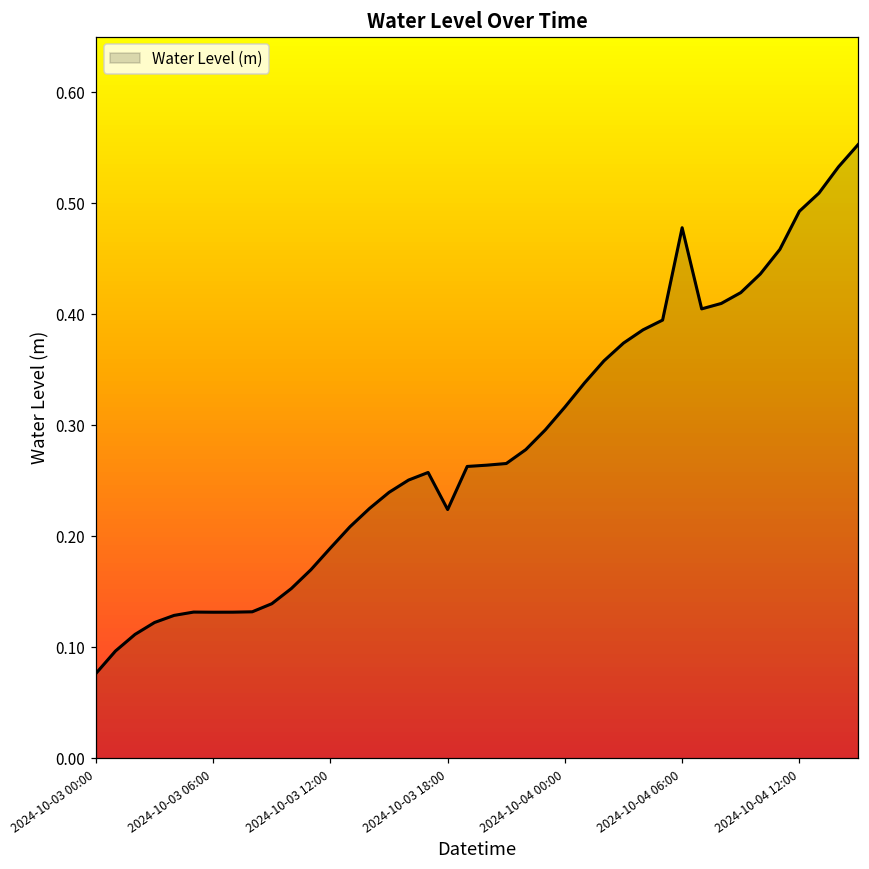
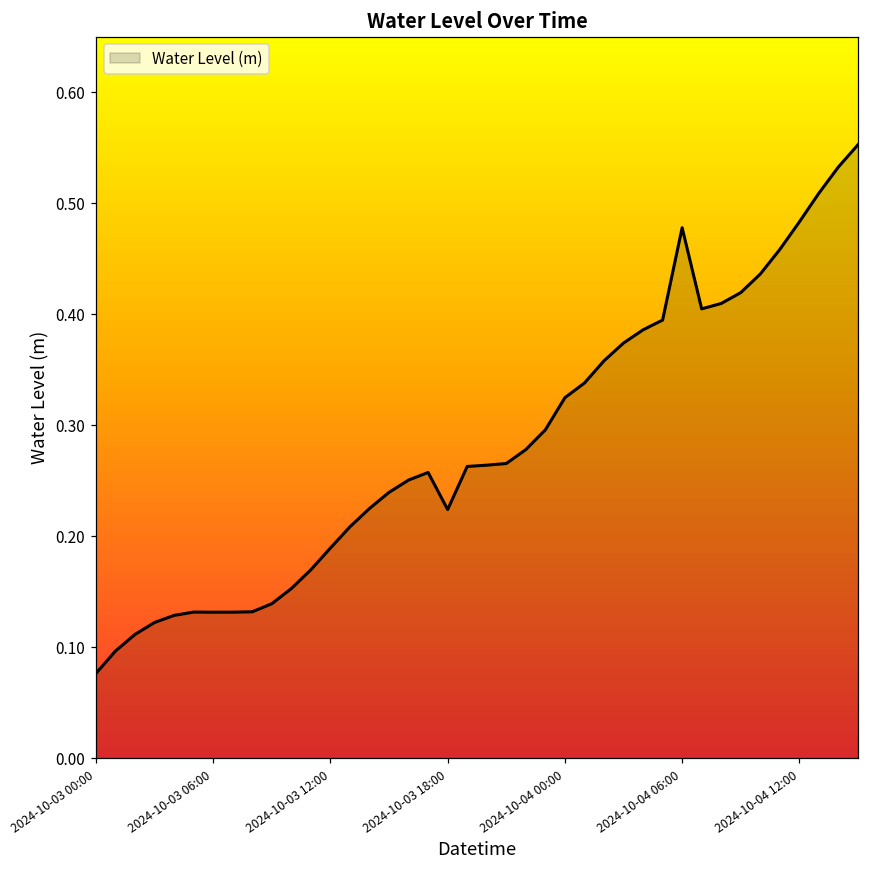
  {
    "2024-10-03 00:00": 0.076,
    "2024-10-03 06:00": 0.132,
    "2024-10-03 12:00": 0.189,
    "2024-10-03 18:00": 0.224,
-   "2024-10-04 00:00": 0.316,
+   "2024-10-04 00:00": 0.325,
    "2024-10-04 06:00": 0.478,
-   "2024-10-04 12:00": 0.493
+   "2024-10-04 12:00": 0.483
  }
